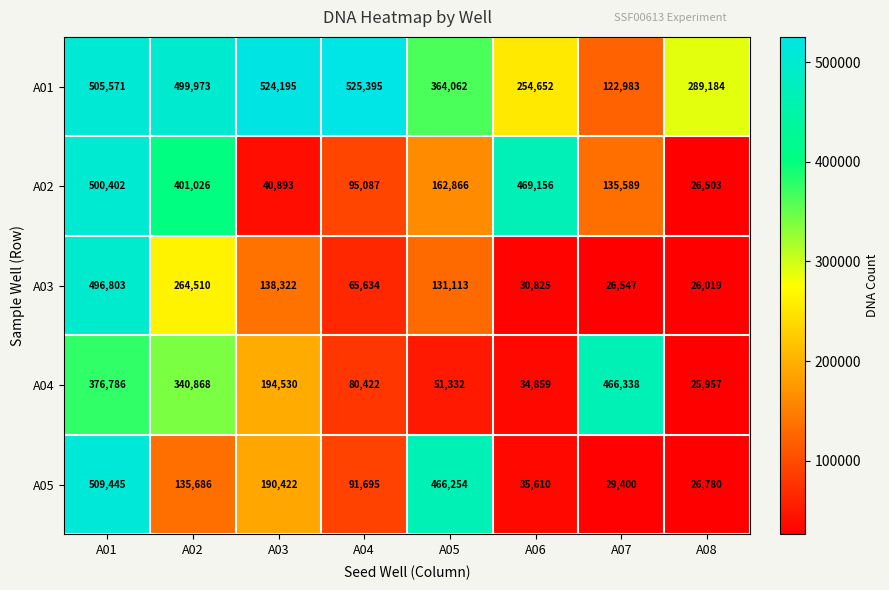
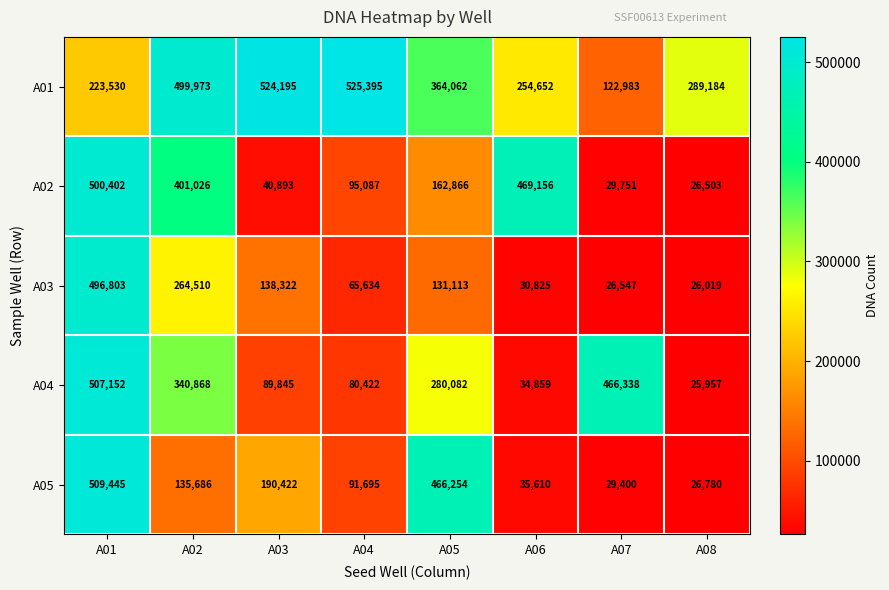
  {
    "A01": {
-     "A01": "505,571",
+     "A01": "223,530",
      "A02": "499,973",
      "A03": "524,195",
      "A04": "525,395",
      "A05": "364,062",
      "A06": "254,652",
      "A07": "122,983",
      "A08": "289,184"
    },
    "A02": {
      "A01": "500,402",
      "A02": "401,026",
      "A03": "40,893",
      "A04": "95,087",
      "A05": "162,866",
      "A06": "469,156",
-     "A07": "135,589",
+     "A07": "29,751",
      "A08": "26,503"
    },
    "A03": {
      "A01": "496,803",
      "A02": "264,510",
      "A03": "138,322",
      "A04": "65,634",
      "A05": "131,113",
      "A06": "30,825",
      "A07": "26,547",
      "A08": "26,019"
    },
    "A04": {
-     "A01": "376,786",
+     "A01": "507,152",
      "A02": "340,868",
-     "A03": "194,530",
+     "A03": "89,845",
      "A04": "80,422",
-     "A05": "51,332",
+     "A05": "280,082",
      "A06": "34,859",
      "A07": "466,338",
      "A08": "25,957"
    },
    "A05": {
      "A01": "509,445",
      "A02": "135,686",
      "A03": "190,422",
      "A04": "91,695",
      "A05": "466,254",
      "A06": "35,610",
      "A07": "29,400",
      "A08": "26,780"
    }
  }
